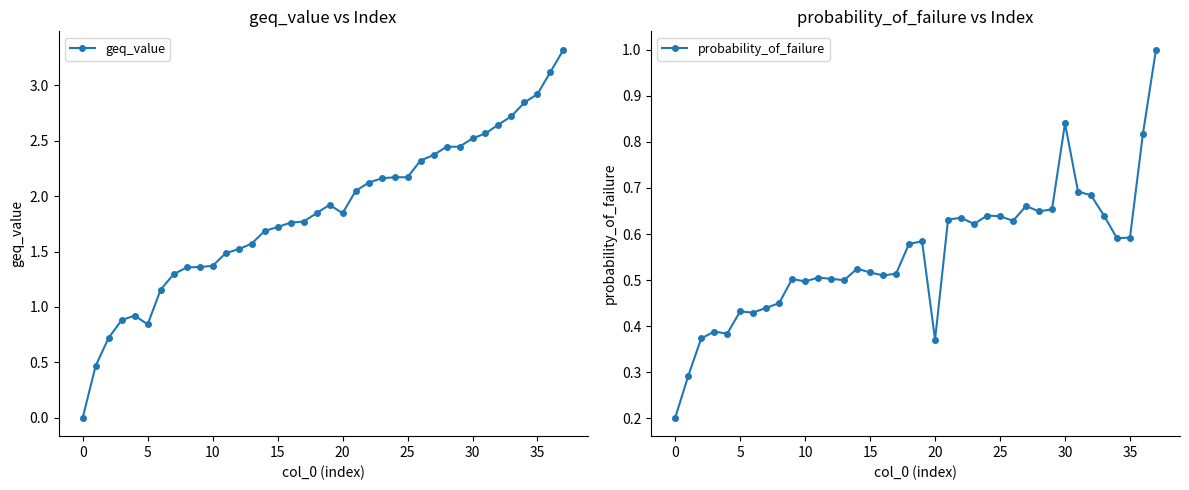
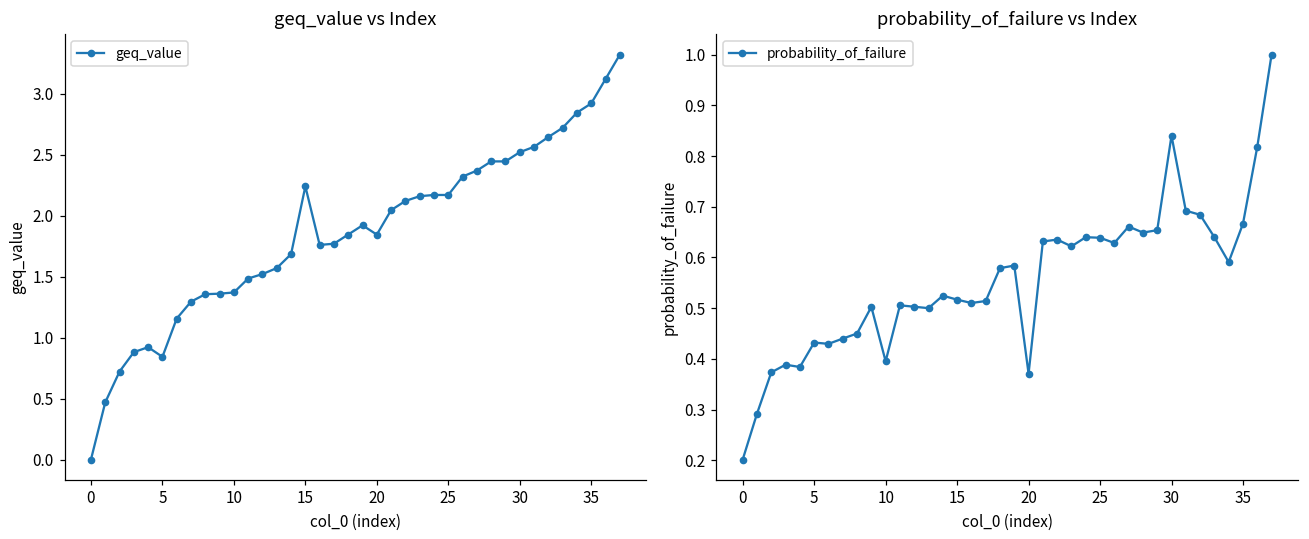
  {
    "geq_value vs Index": {
      "0": 0.00,
      "5": 0.84,
      "10": 1.37,
-     "15": 1.72,
+     "15": 2.24,
      "20": 1.85,
      "25": 2.17,
      "30": 2.52,
      "35": 2.92
    },
    "probability_of_failure vs Index": {
      "0": 0.20,
      "5": 0.43,
-     "10": 0.50,
+     "10": 0.40,
      "15": 0.52,
      "20": 0.37,
      "25": 0.64,
      "30": 0.84,
-     "35": 0.59
+     "35": 0.67
    }
  }
